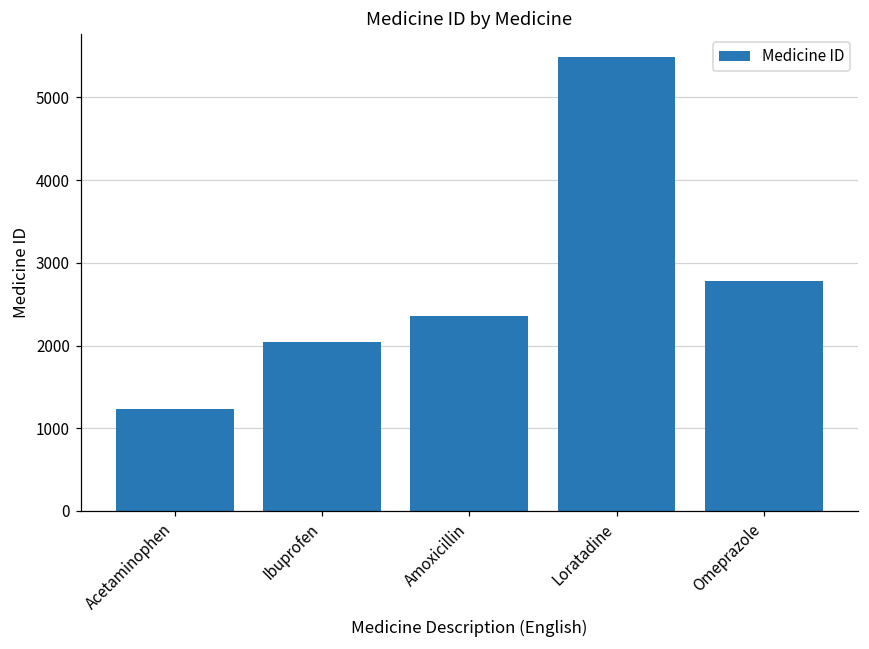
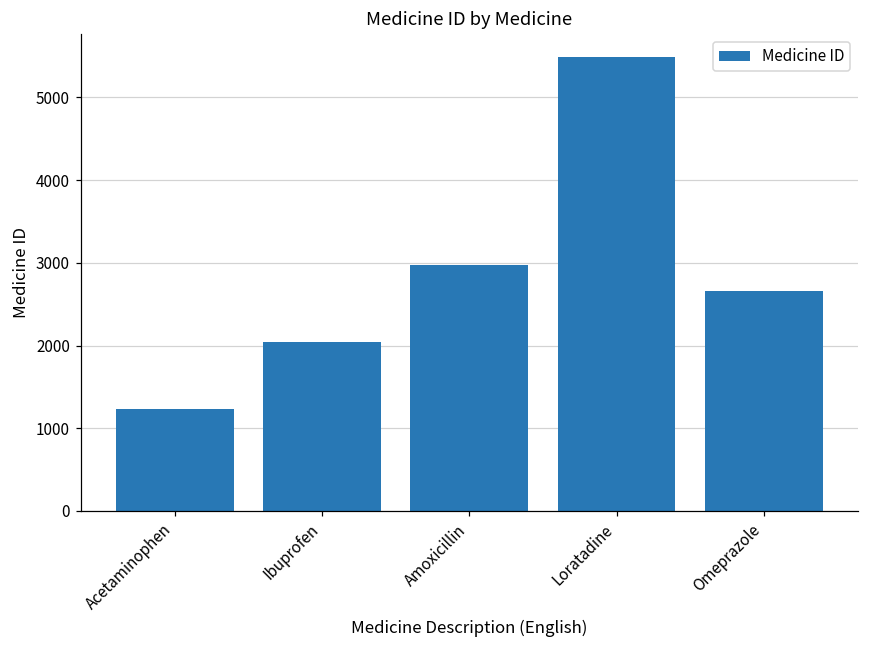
  {
    "Acetaminophen": 1200,
    "Ibuprofen": 2000,
-   "Amoxicillin": 2400,
+   "Amoxicillin": 3000,
    "Loratadine": 5500,
-   "Omeprazole": 2800
+   "Omeprazole": 2700
  }
